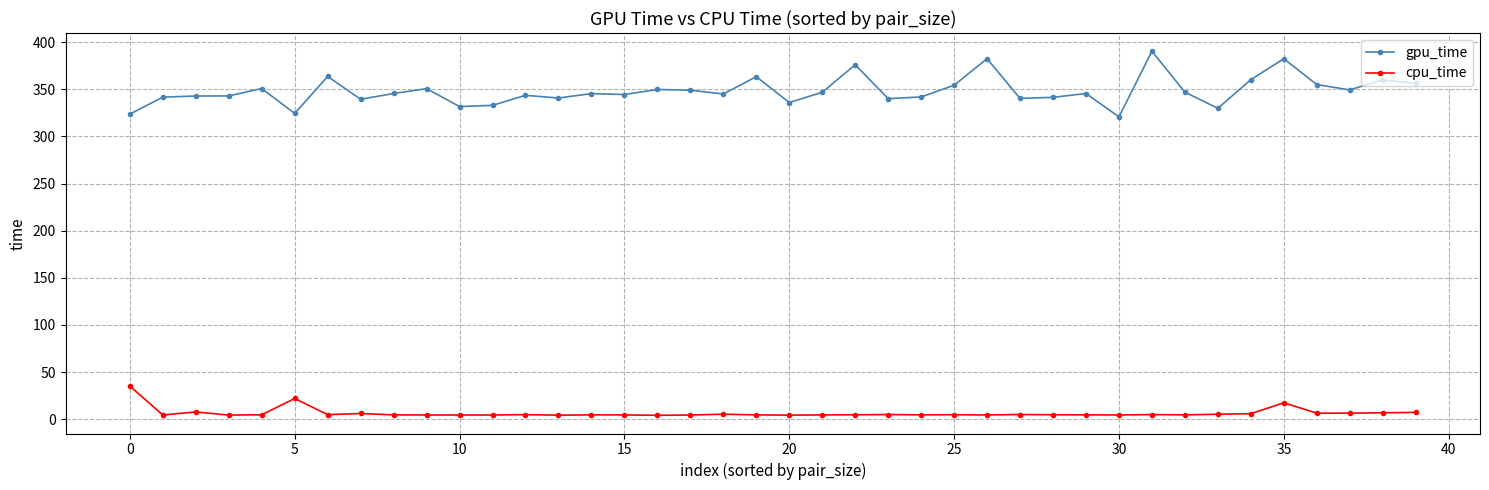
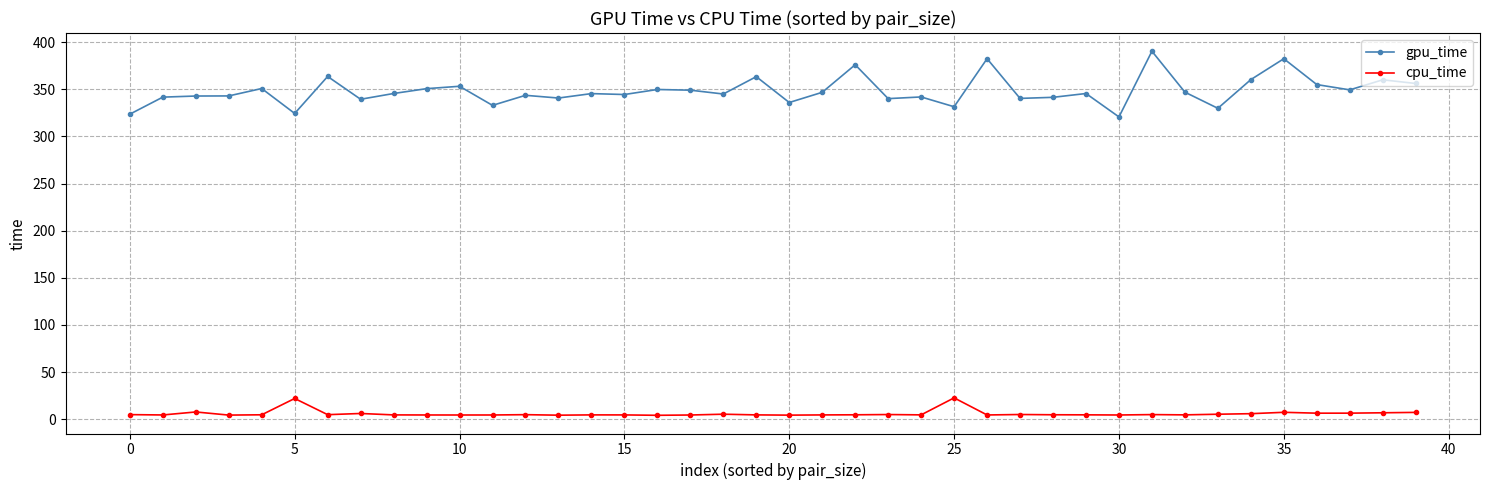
  {
    "gpu_time": {
      "0": 320,
      "5": 320,
-     "10": 330,
+     "10": 350,
      "15": 340,
      "20": 340,
-     "25": 350,
+     "25": 330,
      "30": 320,
      "35": 380
    },
    "cpu_time": {
-     "0": 40,
+     "0": 0,
      "5": 20,
      "10": 0,
      "15": 0,
      "20": 0,
-     "25": 0,
+     "25": 20,
      "30": 0,
-     "35": 20
+     "35": 10
    }
  }
